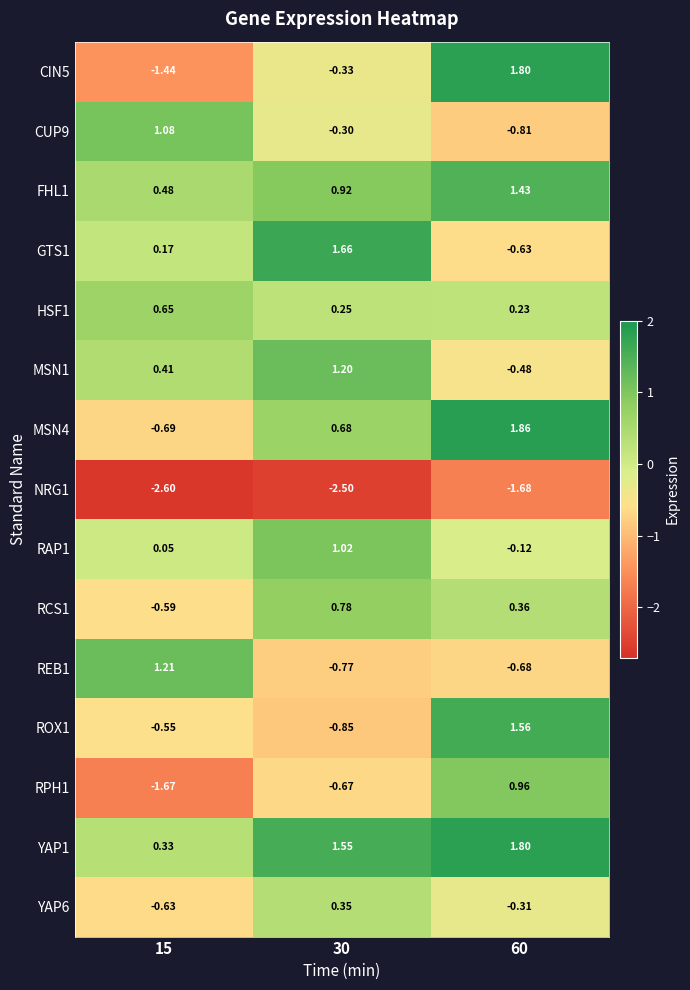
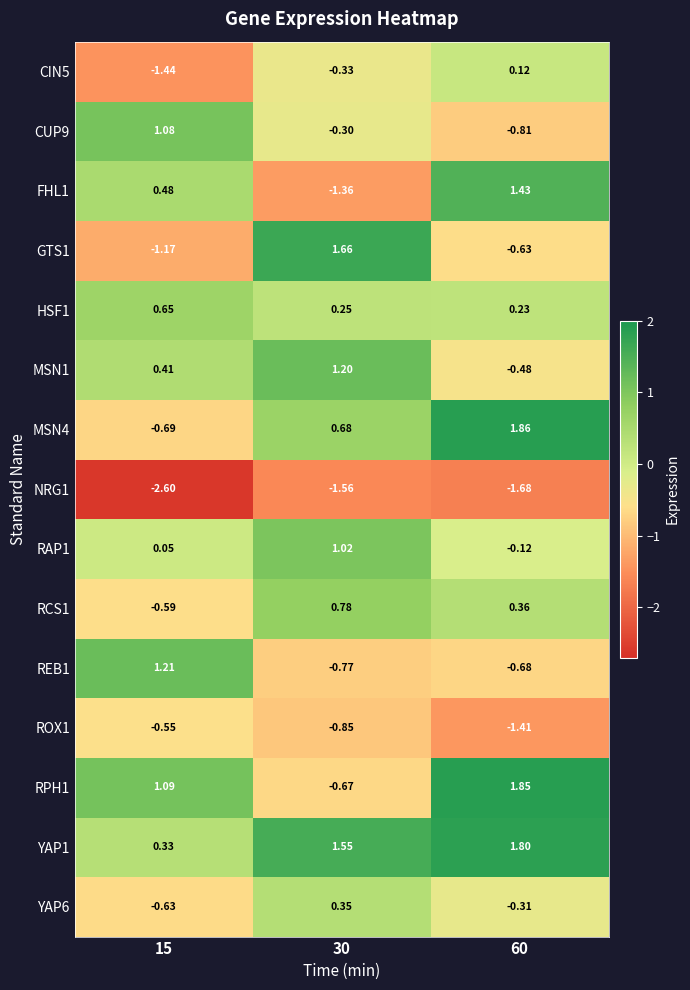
  {
    "CIN5": {
      "15": -1.44,
      "30": -0.33,
-     "60": 1.80
+     "60": 0.12
    },
    "CUP9": {
      "15": 1.08,
      "30": -0.30,
      "60": -0.81
    },
    "FHL1": {
      "15": 0.48,
-     "30": 0.92,
+     "30": -1.36,
      "60": 1.43
    },
    "GTS1": {
-     "15": 0.17,
+     "15": -1.17,
      "30": 1.66,
      "60": -0.63
    },
    "HSF1": {
      "15": 0.65,
      "30": 0.25,
      "60": 0.23
    },
    "MSN1": {
      "15": 0.41,
      "30": 1.20,
      "60": -0.48
    },
    "MSN4": {
      "15": -0.69,
      "30": 0.68,
      "60": 1.86
    },
    "NRG1": {
      "15": -2.60,
-     "30": -2.50,
+     "30": -1.56,
      "60": -1.68
    },
    "RAP1": {
      "15": 0.05,
      "30": 1.02,
      "60": -0.12
    },
    "RCS1": {
      "15": -0.59,
      "30": 0.78,
      "60": 0.36
    },
    "REB1": {
      "15": 1.21,
      "30": -0.77,
      "60": -0.68
    },
    "ROX1": {
      "15": -0.55,
      "30": -0.85,
-     "60": 1.56
+     "60": -1.41
    },
    "RPH1": {
-     "15": -1.67,
+     "15": 1.09,
      "30": -0.67,
-     "60": 0.96
+     "60": 1.85
    },
    "YAP1": {
      "15": 0.33,
      "30": 1.55,
      "60": 1.80
    },
    "YAP6": {
      "15": -0.63,
      "30": 0.35,
      "60": -0.31
    }
  }
